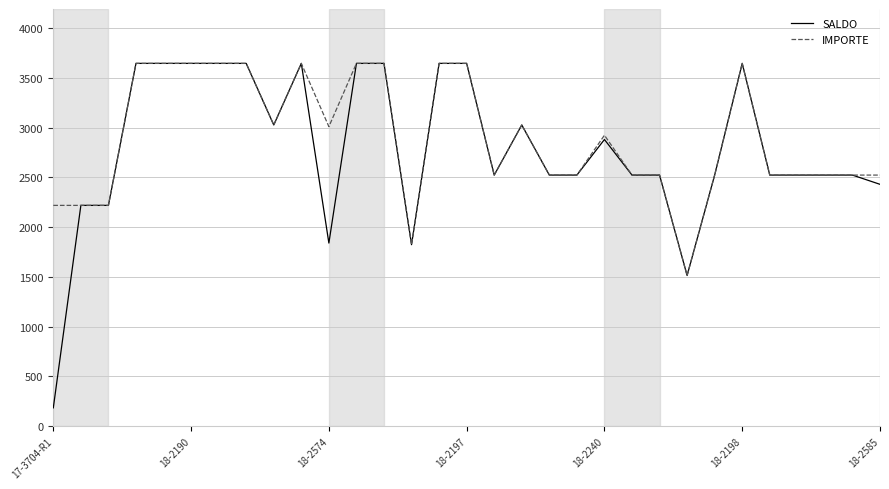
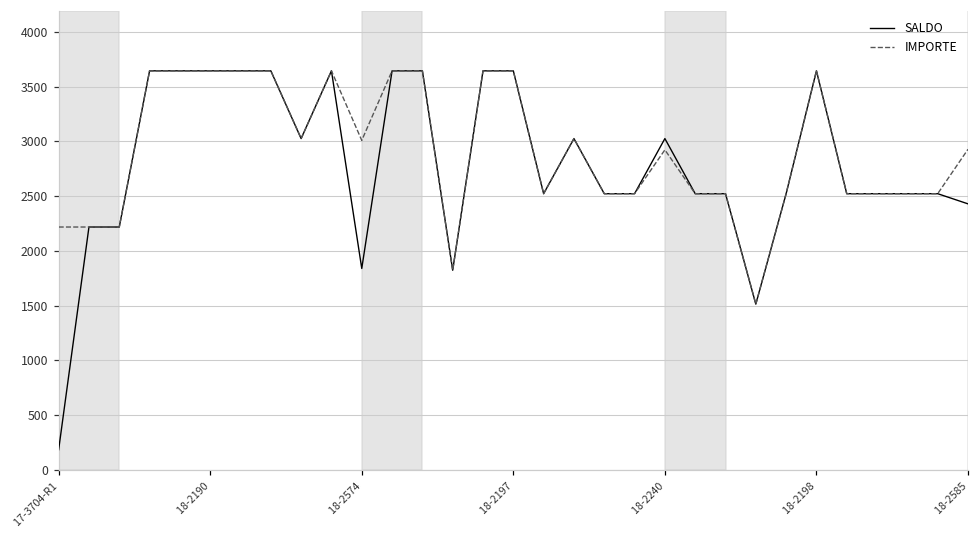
  {
    "SALDO": {
      "17-3704-R1": 200,
      "18-2574": 1800,
-     "18-2240": 2900,
+     "18-2240": 3000,
      "18-2585": 2400
    },
    "IMPORTE": {
      "17-3704-R1": 2200,
      "18-2574": 3000,
      "18-2240": 2900,
-     "18-2585": 2500
+     "18-2585": 2900
    }
  }
